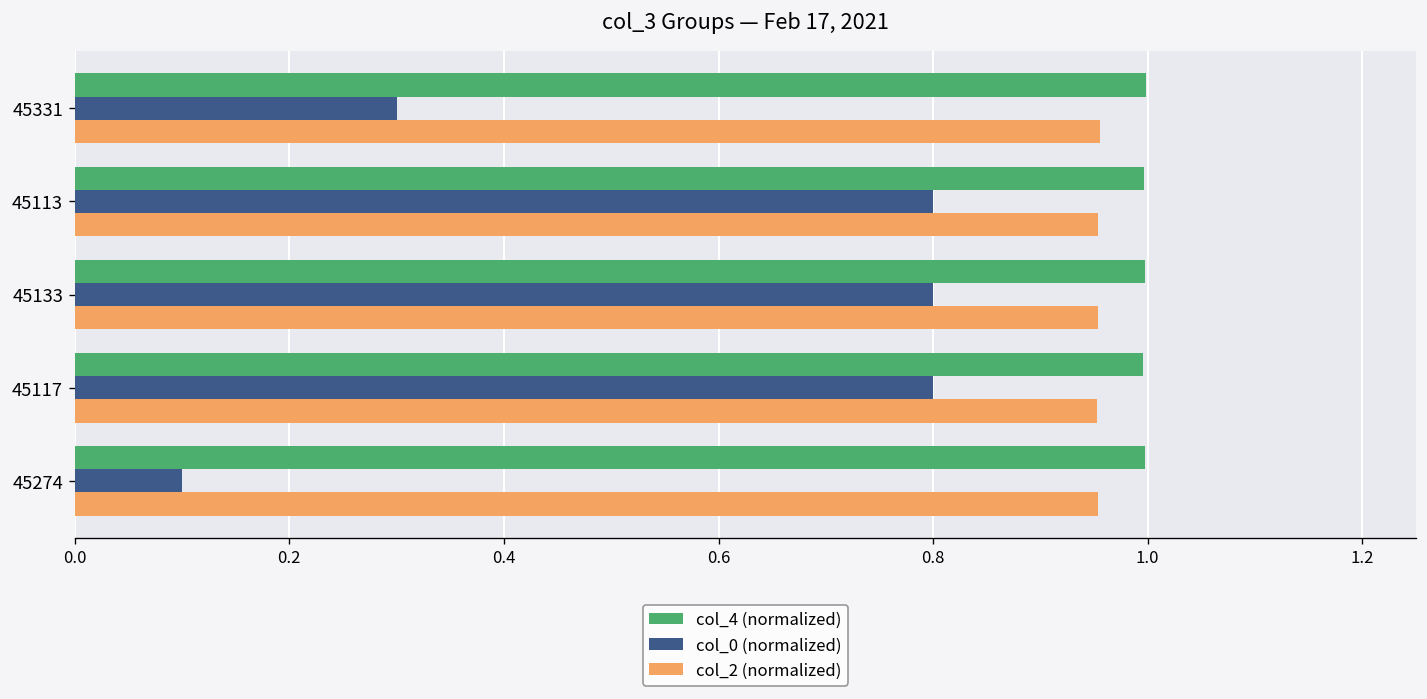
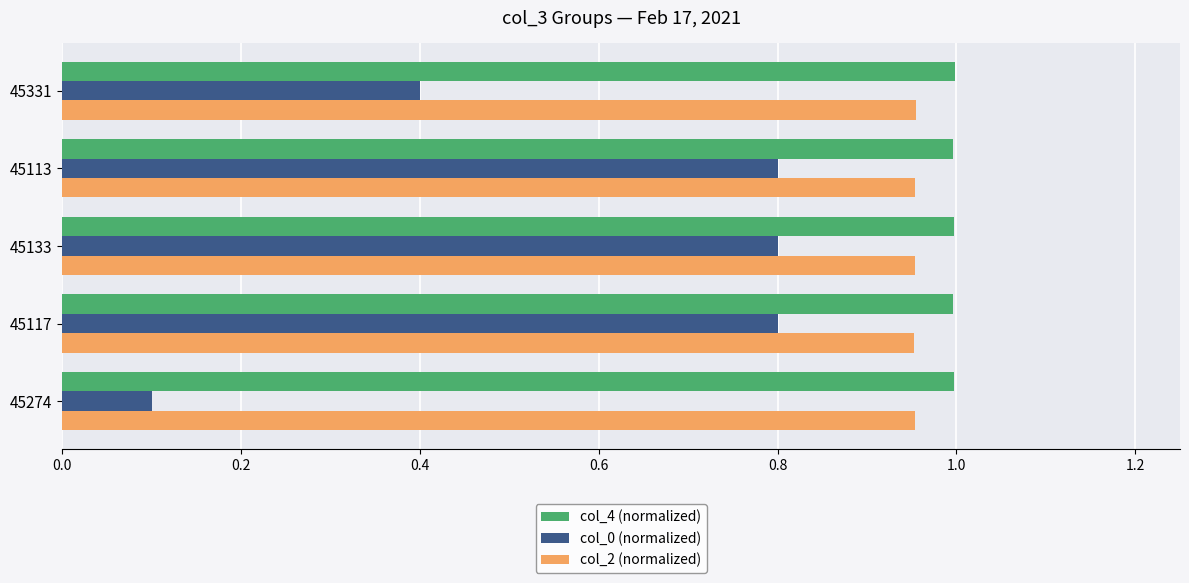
  {
    "col_4 (normalized)": {
      "45331": 1.00,
      "45113": 1.00,
      "45133": 1.00,
      "45117": 1.00,
      "45274": 1.00
    },
    "col_0 (normalized)": {
-     "45331": 0.30,
+     "45331": 0.40,
      "45113": 0.80,
      "45133": 0.80,
      "45117": 0.80,
      "45274": 0.10
    },
    "col_2 (normalized)": {
      "45331": 0.96,
      "45113": 0.95,
      "45133": 0.95,
      "45117": 0.95,
      "45274": 0.95
    }
  }
